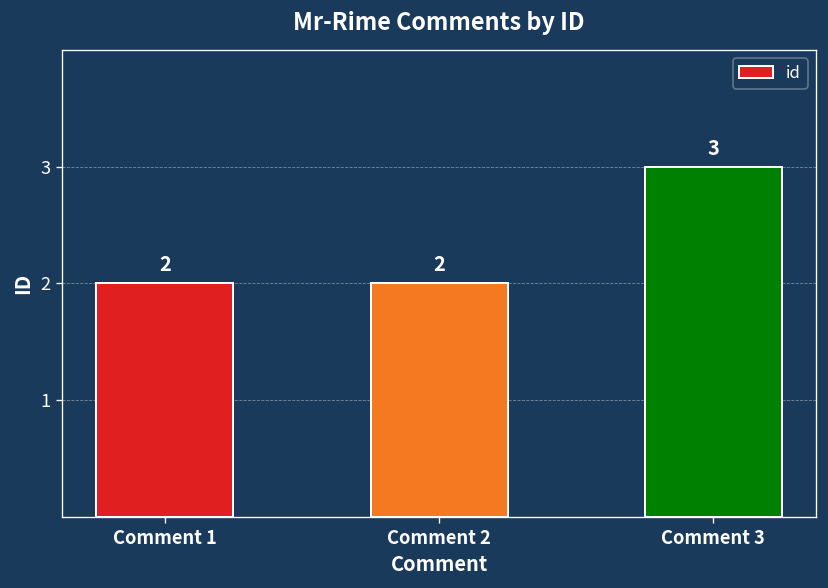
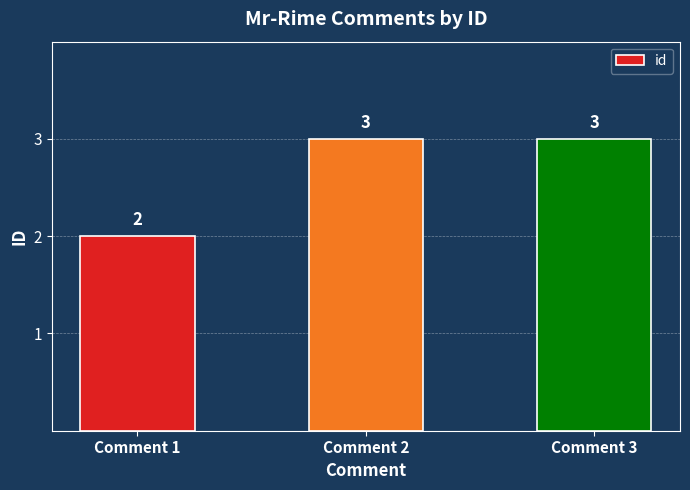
  {
    "Comment 1": 2,
-   "Comment 2": 2,
+   "Comment 2": 3,
    "Comment 3": 3
  }
